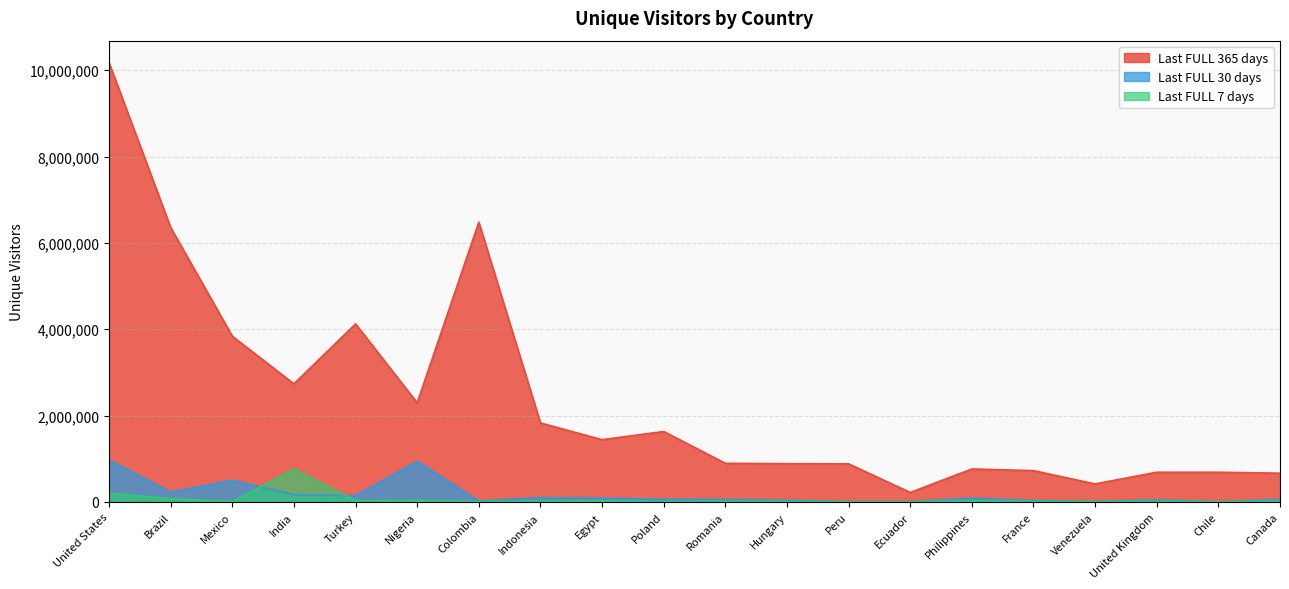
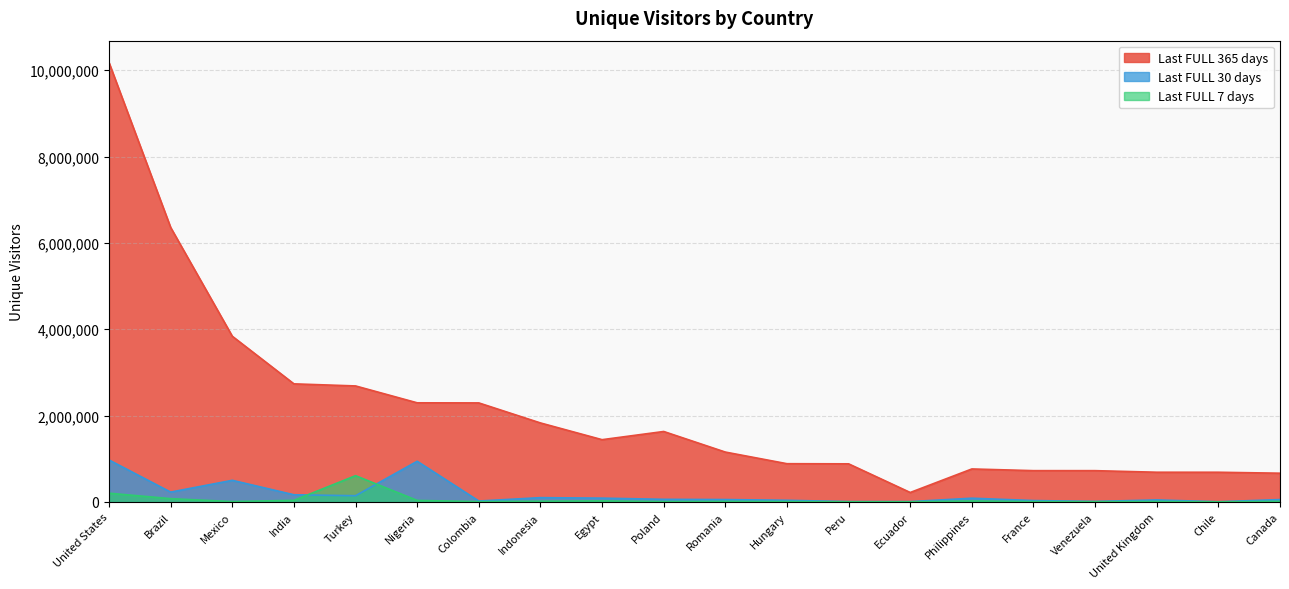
  {
    "Last FULL 365 days": {
      "United States": "10,200,000",
      "Brazil": "6,400,000",
      "Mexico": "3,800,000",
      "India": "2,700,000",
-     "Turkey": "4,100,000",
+     "Turkey": "2,700,000",
      "Nigeria": "2,300,000",
-     "Colombia": "6,500,000",
+     "Colombia": "2,300,000",
      "Indonesia": "1,800,000",
      "Egypt": "1,400,000",
      "Poland": "1,600,000",
-     "Romania": "900,000",
+     "Romania": "1,200,000",
      "Hungary": "900,000",
      "Peru": "900,000",
      "Ecuador": "200,000",
      "Philippines": "800,000",
      "France": "700,000",
-     "Venezuela": "400,000",
+     "Venezuela": "700,000",
      "United Kingdom": "700,000",
      "Chile": "700,000",
      "Canada": "700,000"
    },
    "Last FULL 30 days": {
      "United States": "1,000,000",
      "Brazil": "200,000",
      "Mexico": "500,000",
      "India": "200,000",
      "Turkey": "100,000",
      "Nigeria": "900,000",
      "Indonesia": "100,000",
      "Egypt": "100,000",
      "Philippines": "100,000"
    },
    "Last FULL 7 days": {
      "United States": "200,000",
      "Brazil": "100,000",
      "Mexico": "0",
-     "India": "800,000",
-     "Turkey": "0",
+     "India": "0",
+     "Turkey": "600,000",
      "Nigeria": "0",
      "Indonesia": "0",
      "Egypt": "0",
      "Philippines": "0"
    }
  }
